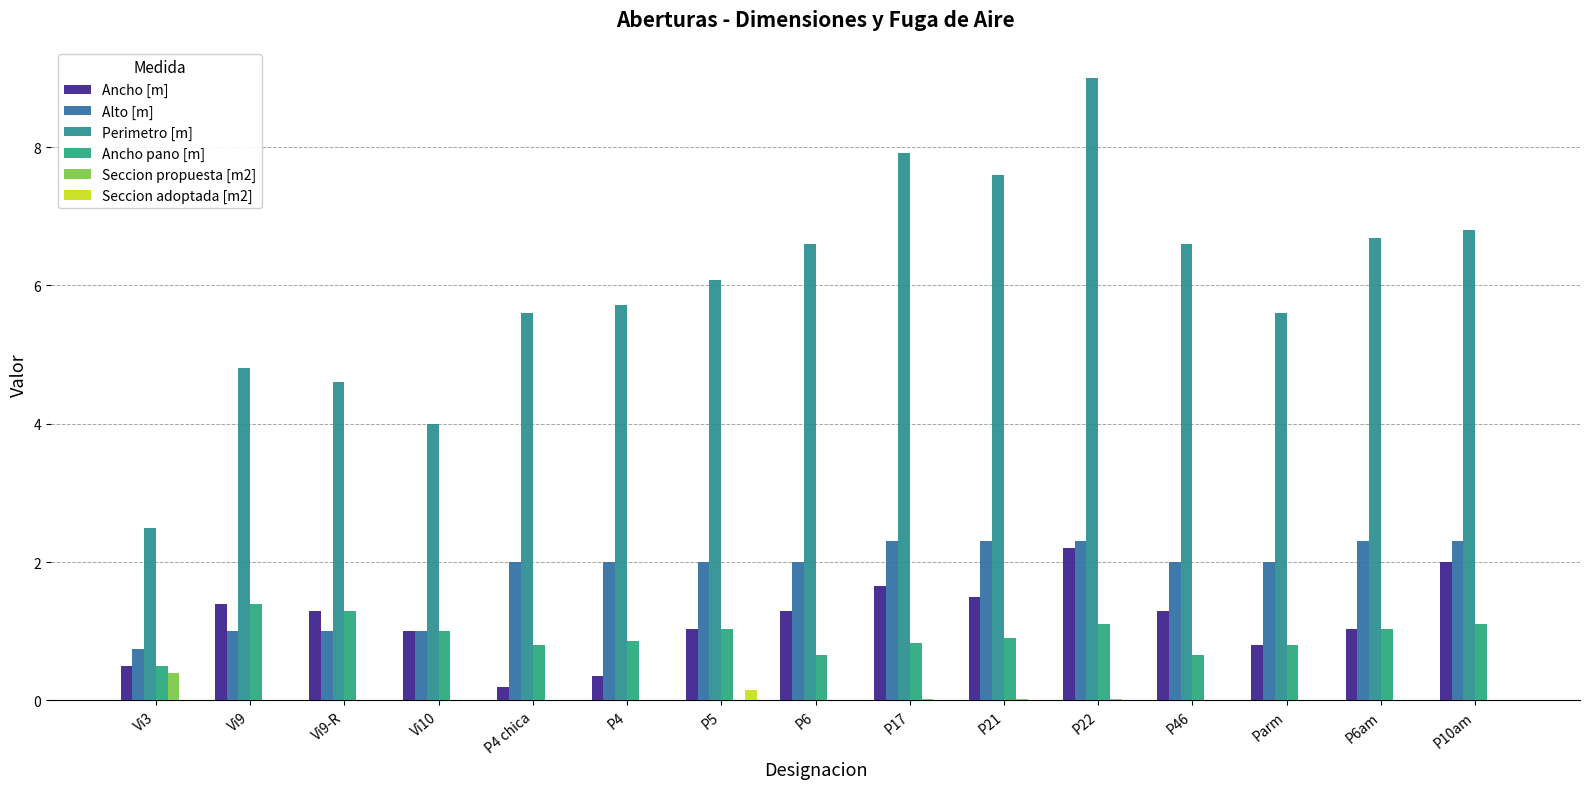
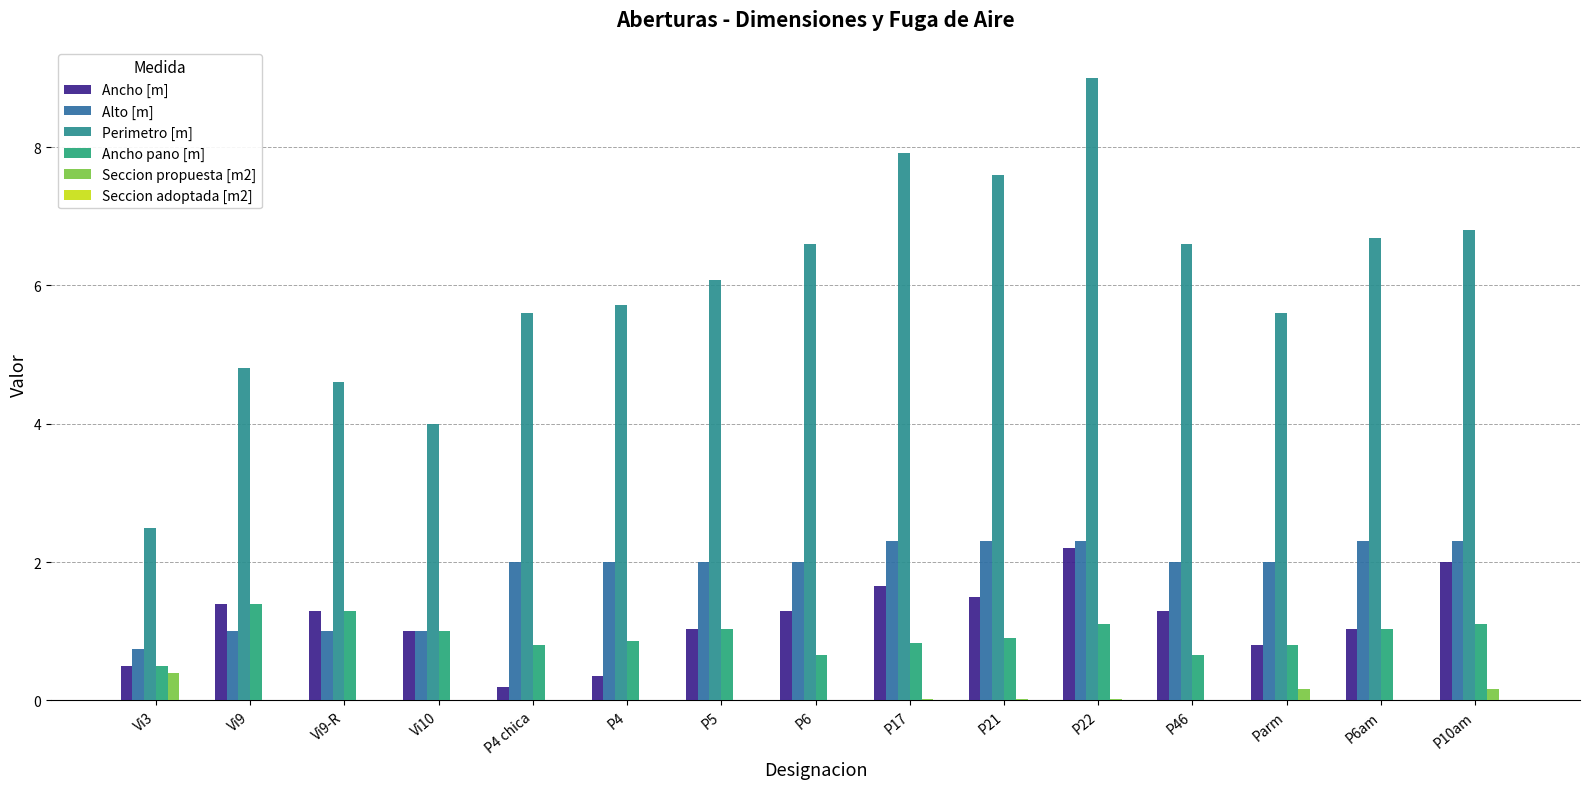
  {
    "Ancho [m]": {
      "Vi3": 0.5,
      "Vi9": 1.4,
      "Vi9-R": 1.3,
      "Vi10": 1.0,
      "P4 chica": 0.2,
      "P4": 0.4,
      "P5": 1.0,
      "P6": 1.3,
      "P17": 1.7,
      "P21": 1.5,
      "P22": 2.2,
      "P46": 1.3,
      "Parm": 0.8,
      "P6am": 1.0,
      "P10am": 2.0
    },
    "Seccion propuesta [m2]": {
      "Vi3": 0.4,
      "Vi9": 0.0,
      "Vi9-R": 0.0,
      "Vi10": 0.0,
-     "Parm": 0.0,
-     "P10am": 0.0
+     "Parm": 0.2,
+     "P10am": 0.2
    },
    "Seccion adoptada [m2]": {
      "Vi3": 0.0,
      "Vi9": 0.0,
      "Vi9-R": 0.0,
      "Vi10": 0.0,
-     "P5": 0.1
+     "P5": 0.0
    }
  }
